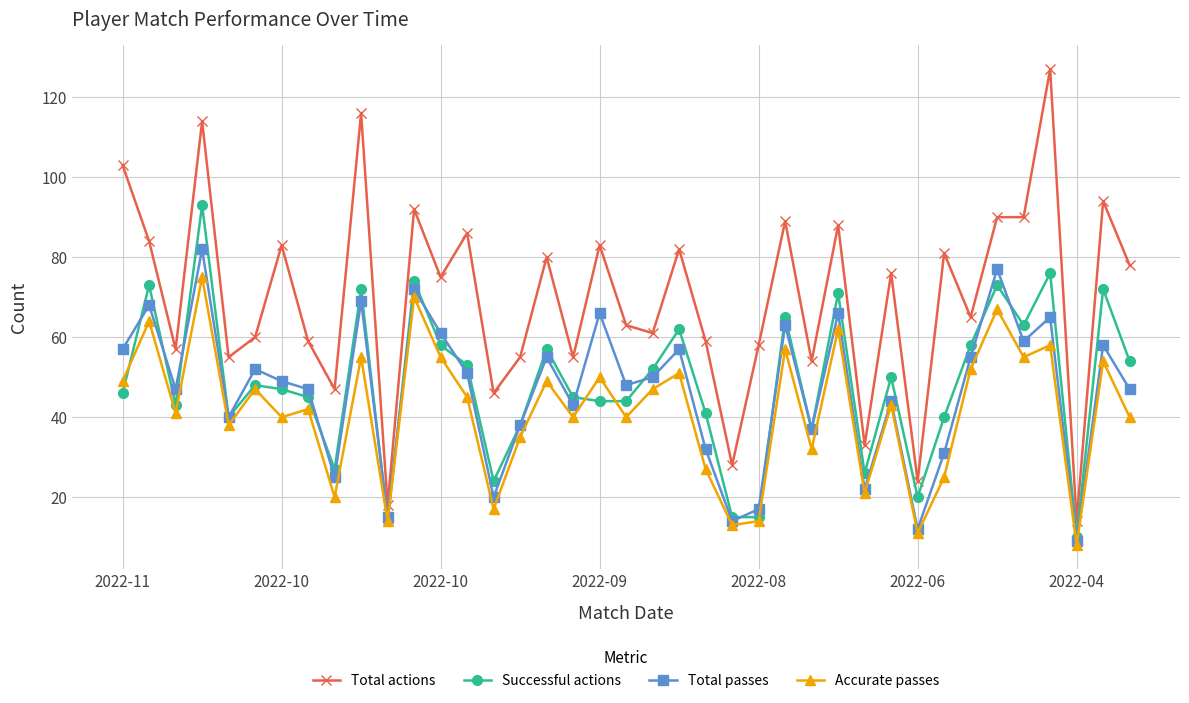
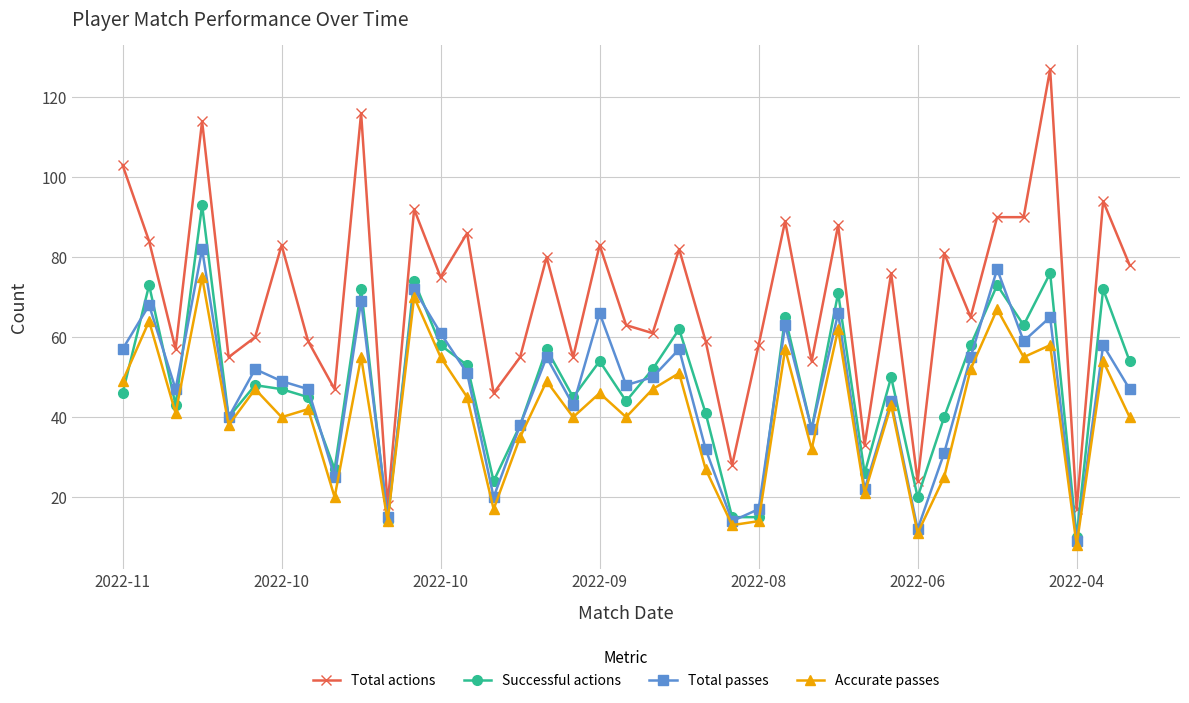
  {
    "Total actions": {
      "2022-11": 103,
      "2022-09": 83,
      "2022-08": 58,
      "2022-06": 24,
-     "2022-04": 14
+     "2022-04": 17
    },
    "Successful actions": {
      "2022-11": 46,
-     "2022-09": 44,
+     "2022-09": 54,
      "2022-08": 15,
      "2022-06": 20,
      "2022-04": 10
    },
    "Total passes": {
      "2022-11": 57,
      "2022-09": 66,
      "2022-08": 17,
      "2022-06": 12,
      "2022-04": 9
    },
    "Accurate passes": {
      "2022-11": 49,
-     "2022-09": 50,
+     "2022-09": 46,
      "2022-08": 14,
      "2022-06": 11,
      "2022-04": 8
    }
  }
